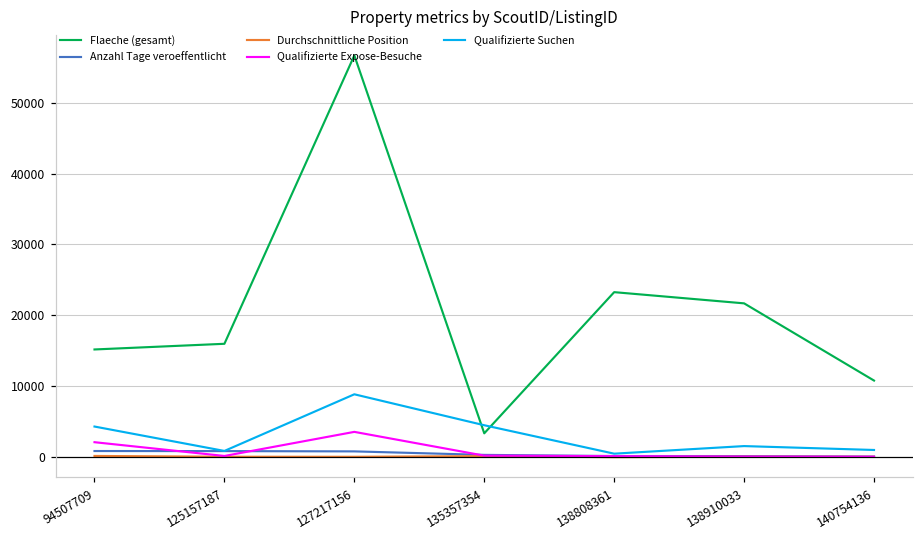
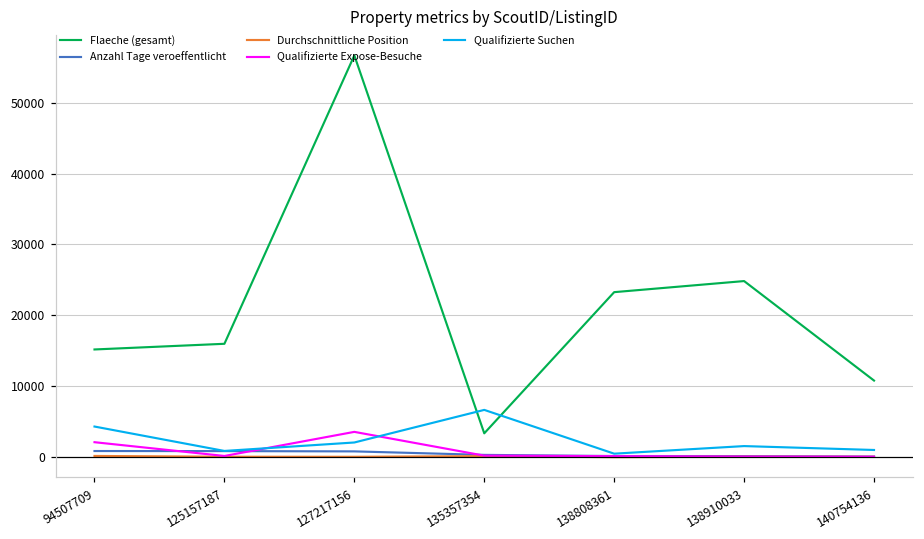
  {
    "Flaeche (gesamt)": {
      "94507709": 15000,
      "125157187": 16000,
      "127217156": 57000,
      "135357354": 3000,
      "138808361": 23000,
-     "138910033": 22000,
+     "138910033": 25000,
      "140754136": 11000
    },
    "Anzahl Tage veroeffentlicht": {
      "94507709": 1000,
      "127217156": 1000
    },
    "Durchschnittliche Position": {
      "94507709": 0,
      "127217156": 0
    },
    "Qualifizierte Expose-Besuche": {
      "94507709": 2000,
      "127217156": 4000
    },
    "Qualifizierte Suchen": {
      "94507709": 4000,
-     "127217156": 9000,
-     "135357354": 5000,
+     "127217156": 2000,
+     "135357354": 7000,
      "138910033": 2000,
      "140754136": 1000
    }
  }
